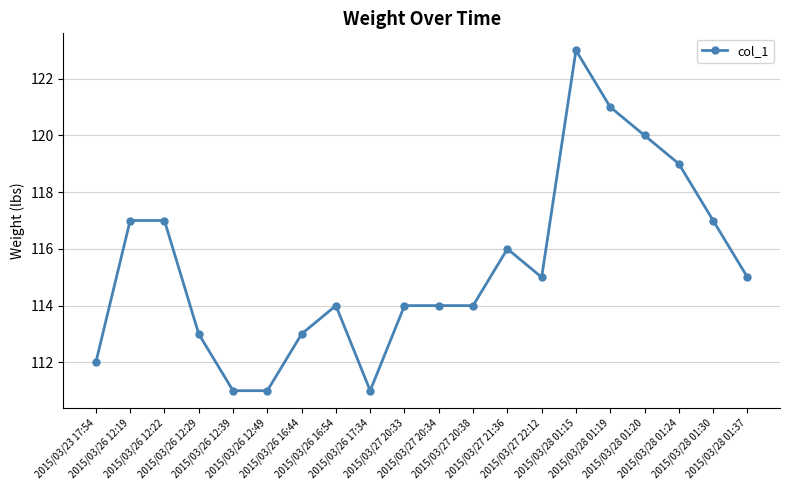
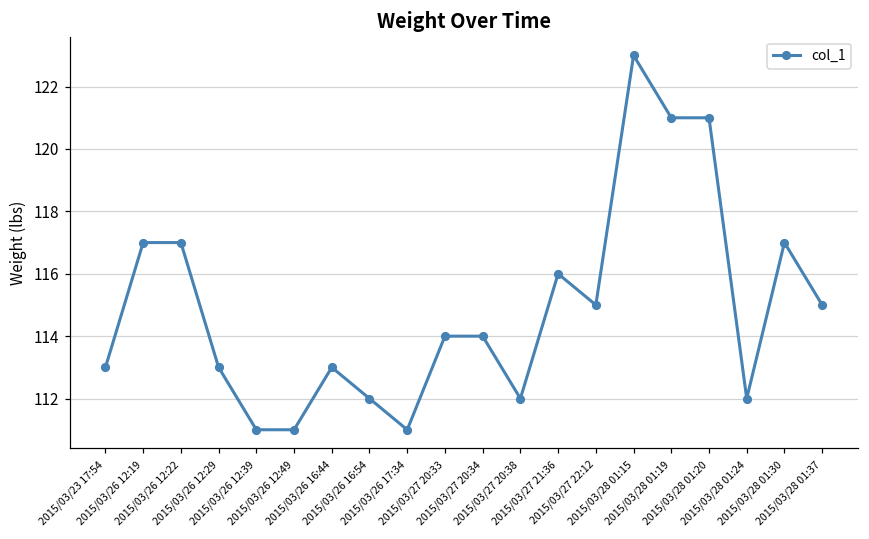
  {
-   "2015/03/23 17:54": 112,
+   "2015/03/23 17:54": 113,
    "2015/03/26 12:19": 117,
    "2015/03/26 12:22": 117,
    "2015/03/26 12:29": 113,
    "2015/03/26 12:39": 111,
    "2015/03/26 12:49": 111,
    "2015/03/26 16:44": 113,
-   "2015/03/26 16:54": 114,
+   "2015/03/26 16:54": 112,
    "2015/03/26 17:34": 111,
    "2015/03/27 20:33": 114,
    "2015/03/27 20:34": 114,
-   "2015/03/27 20:38": 114,
+   "2015/03/27 20:38": 112,
    "2015/03/27 21:36": 116,
    "2015/03/27 22:12": 115,
    "2015/03/28 01:15": 123,
    "2015/03/28 01:19": 121,
-   "2015/03/28 01:20": 120,
-   "2015/03/28 01:24": 119,
+   "2015/03/28 01:20": 121,
+   "2015/03/28 01:24": 112,
    "2015/03/28 01:30": 117,
    "2015/03/28 01:37": 115
  }
